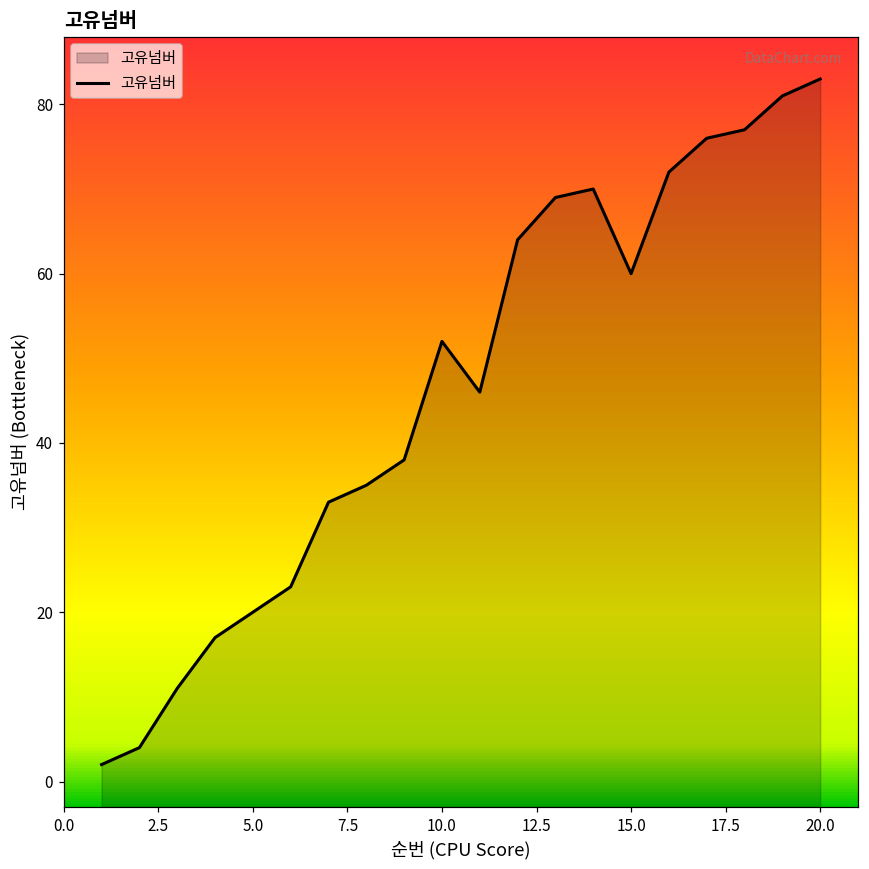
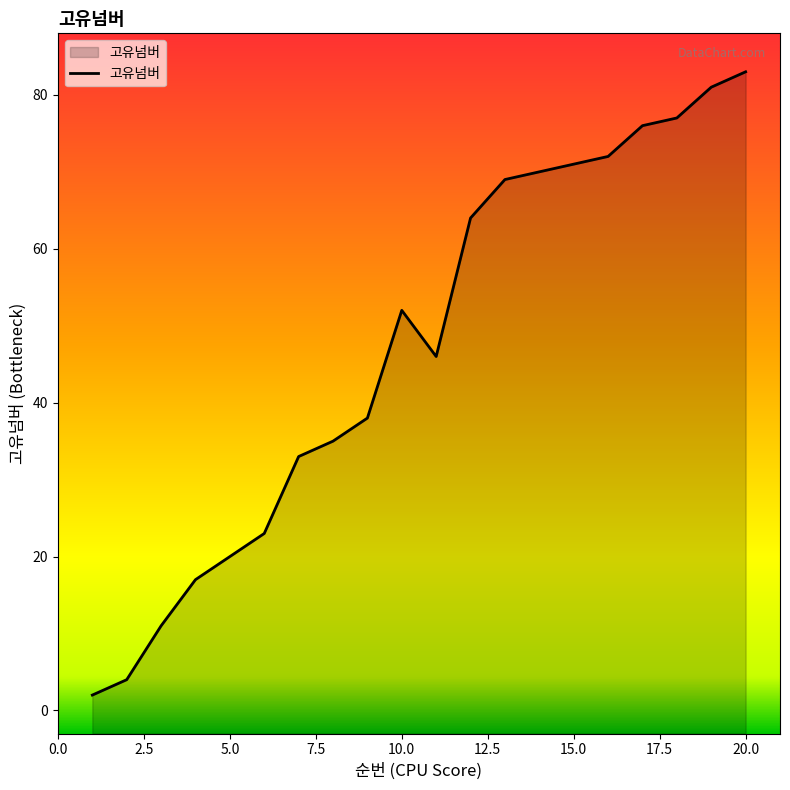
  {
    "5.0": 20,
    "10.0": 52,
-   "15.0": 60,
+   "15.0": 71,
    "20.0": 83
  }
